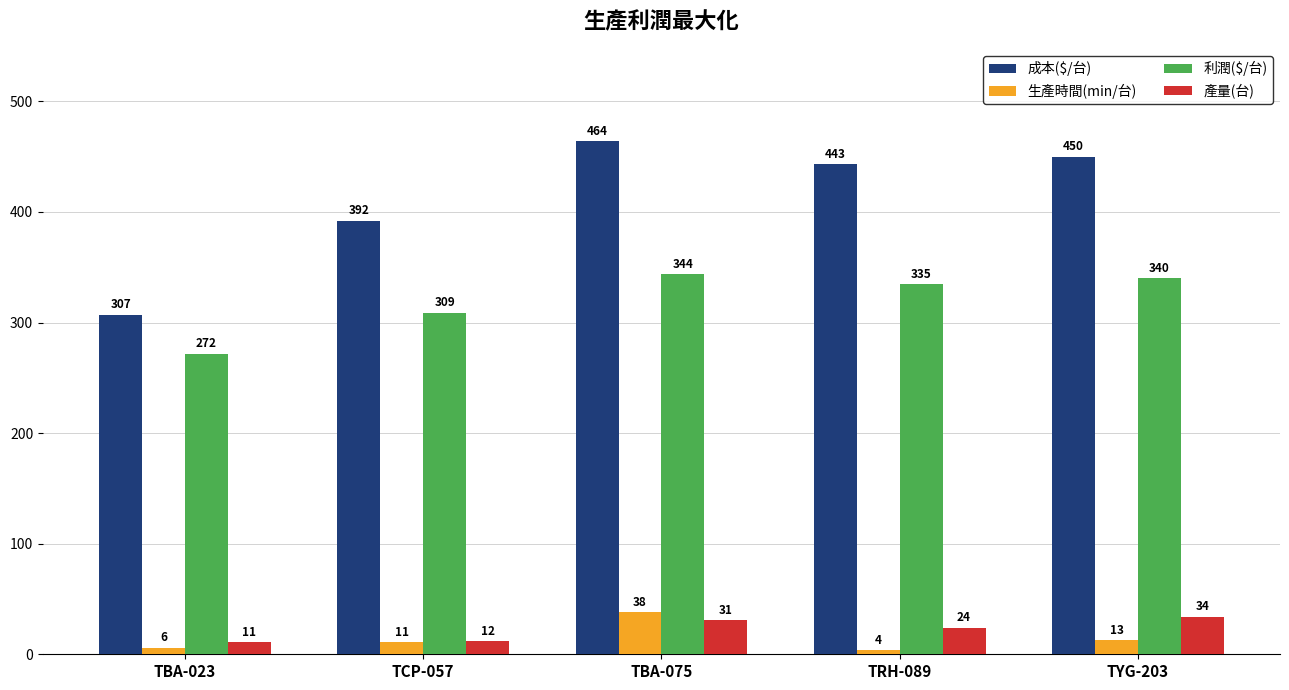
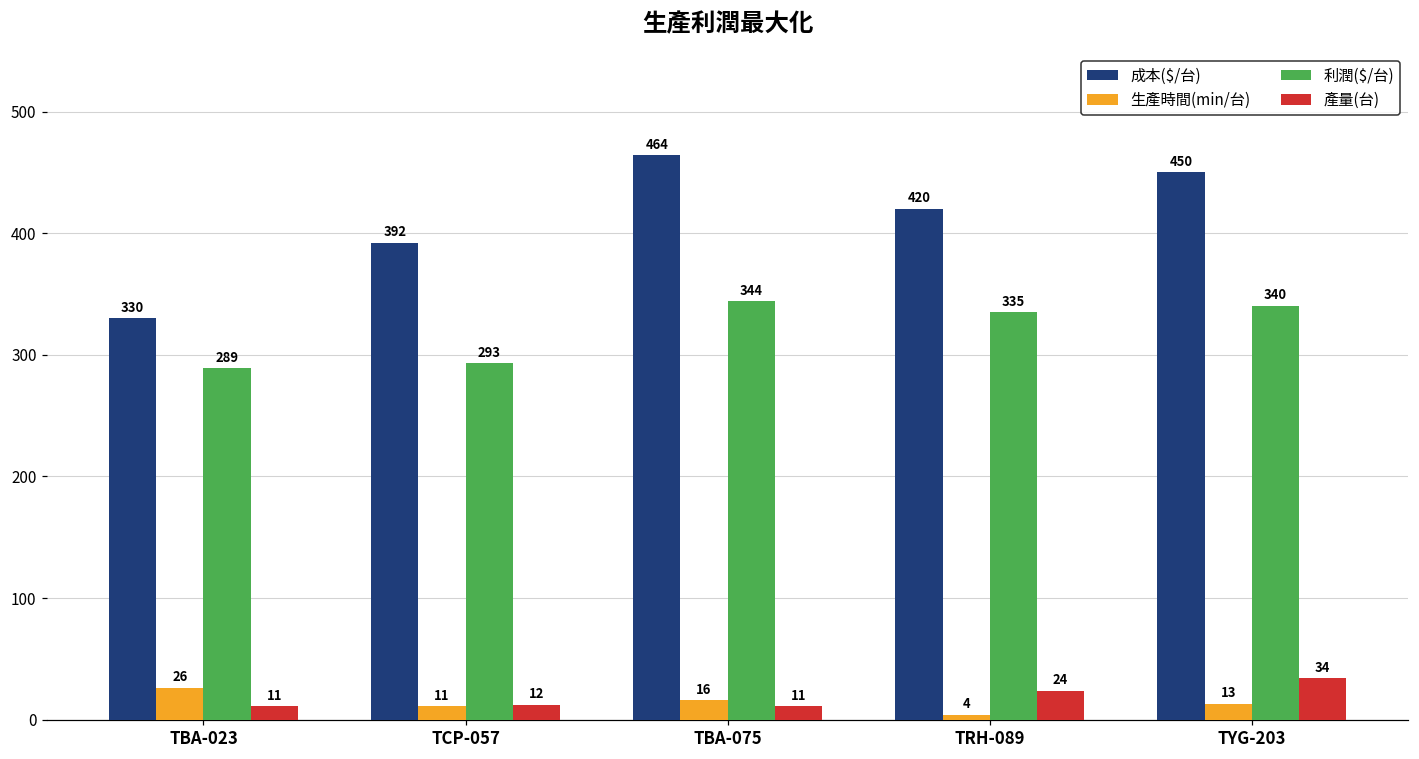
  {
    "成本($/台)": {
-     "TBA-023": 307,
+     "TBA-023": 330,
      "TCP-057": 392,
      "TBA-075": 464,
-     "TRH-089": 443,
+     "TRH-089": 420,
      "TYG-203": 450
    },
    "生產時間(min/台)": {
-     "TBA-023": 6,
+     "TBA-023": 26,
      "TCP-057": 11,
-     "TBA-075": 38,
+     "TBA-075": 16,
      "TRH-089": 4,
      "TYG-203": 13
    },
    "利潤($/台)": {
-     "TBA-023": 272,
-     "TCP-057": 309,
+     "TBA-023": 289,
+     "TCP-057": 293,
      "TBA-075": 344,
      "TRH-089": 335,
      "TYG-203": 340
    },
    "產量(台)": {
      "TBA-023": 11,
      "TCP-057": 12,
-     "TBA-075": 31,
+     "TBA-075": 11,
      "TRH-089": 24,
      "TYG-203": 34
    }
  }
